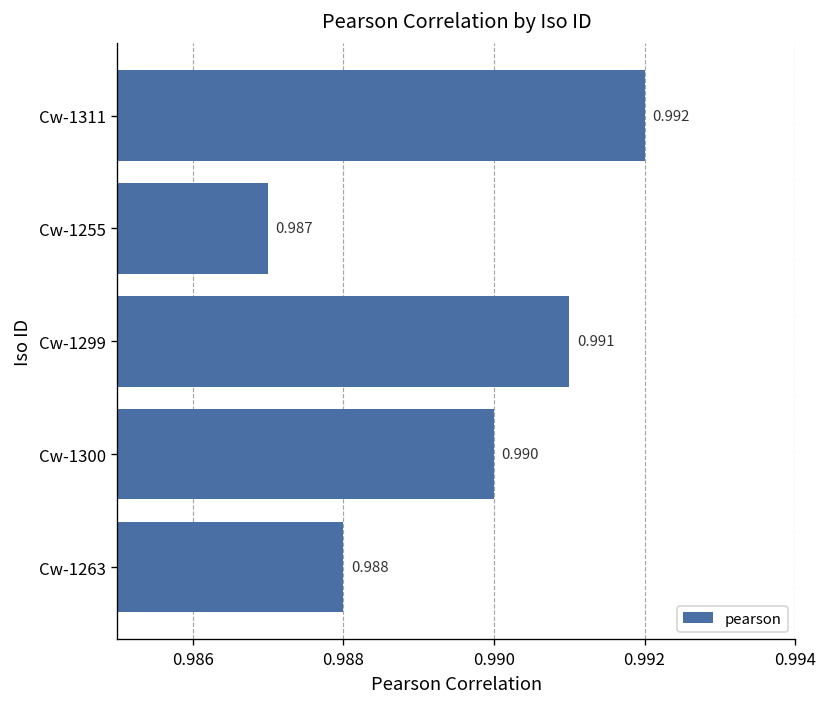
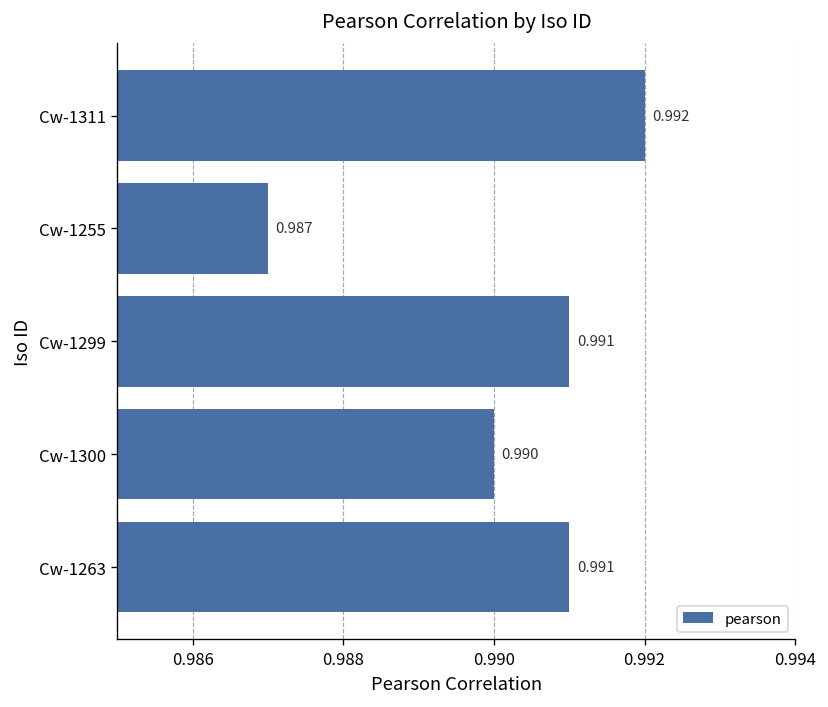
  {
    "Cw-1311": 0.992,
    "Cw-1255": 0.987,
    "Cw-1299": 0.991,
    "Cw-1300": 0.990,
-   "Cw-1263": 0.988
+   "Cw-1263": 0.991
  }
